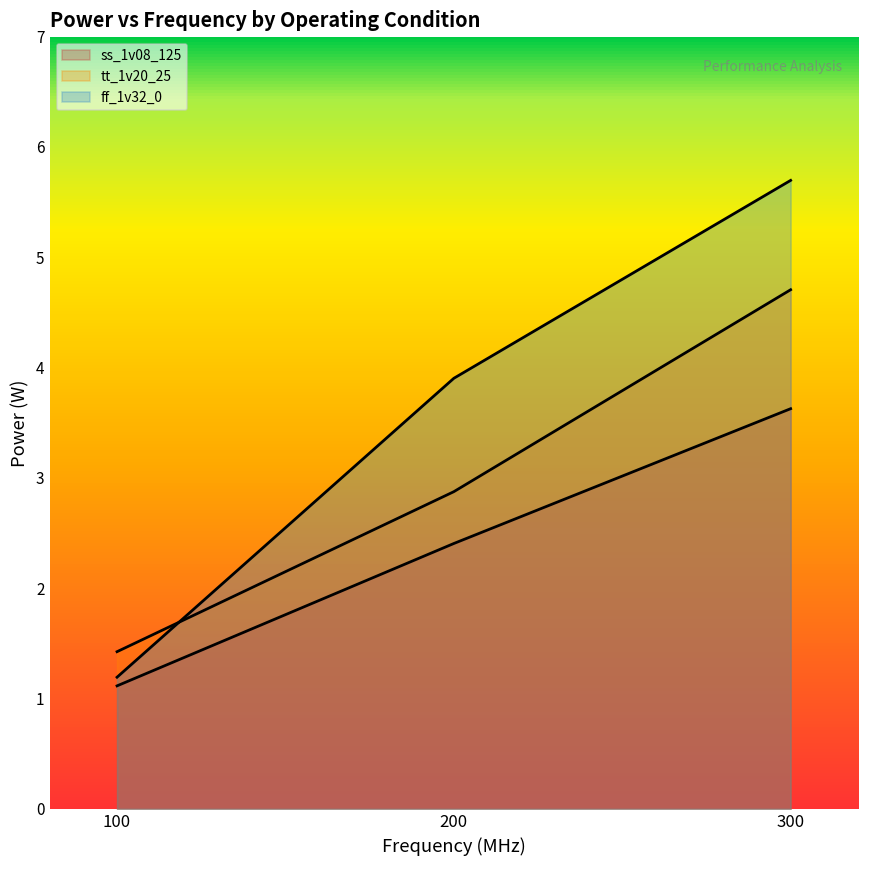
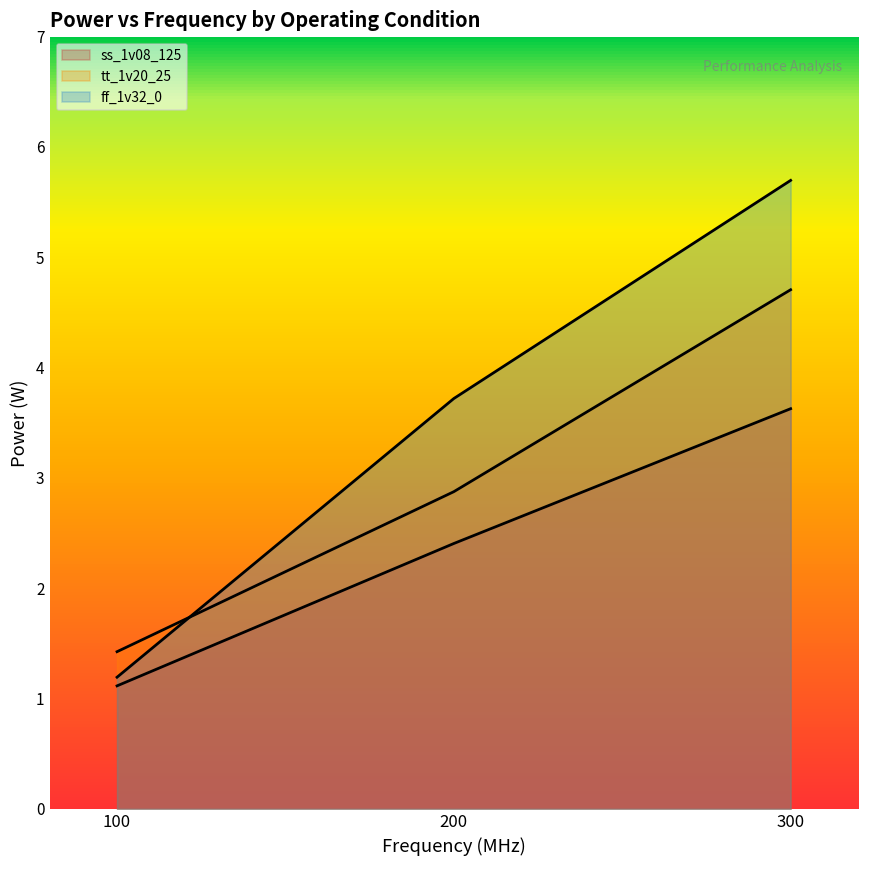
  {
    "ff_1v32_0": {
      "100": 1.19,
-     "200": 3.90,
+     "200": 3.72,
      "300": 5.70
    }
  }
